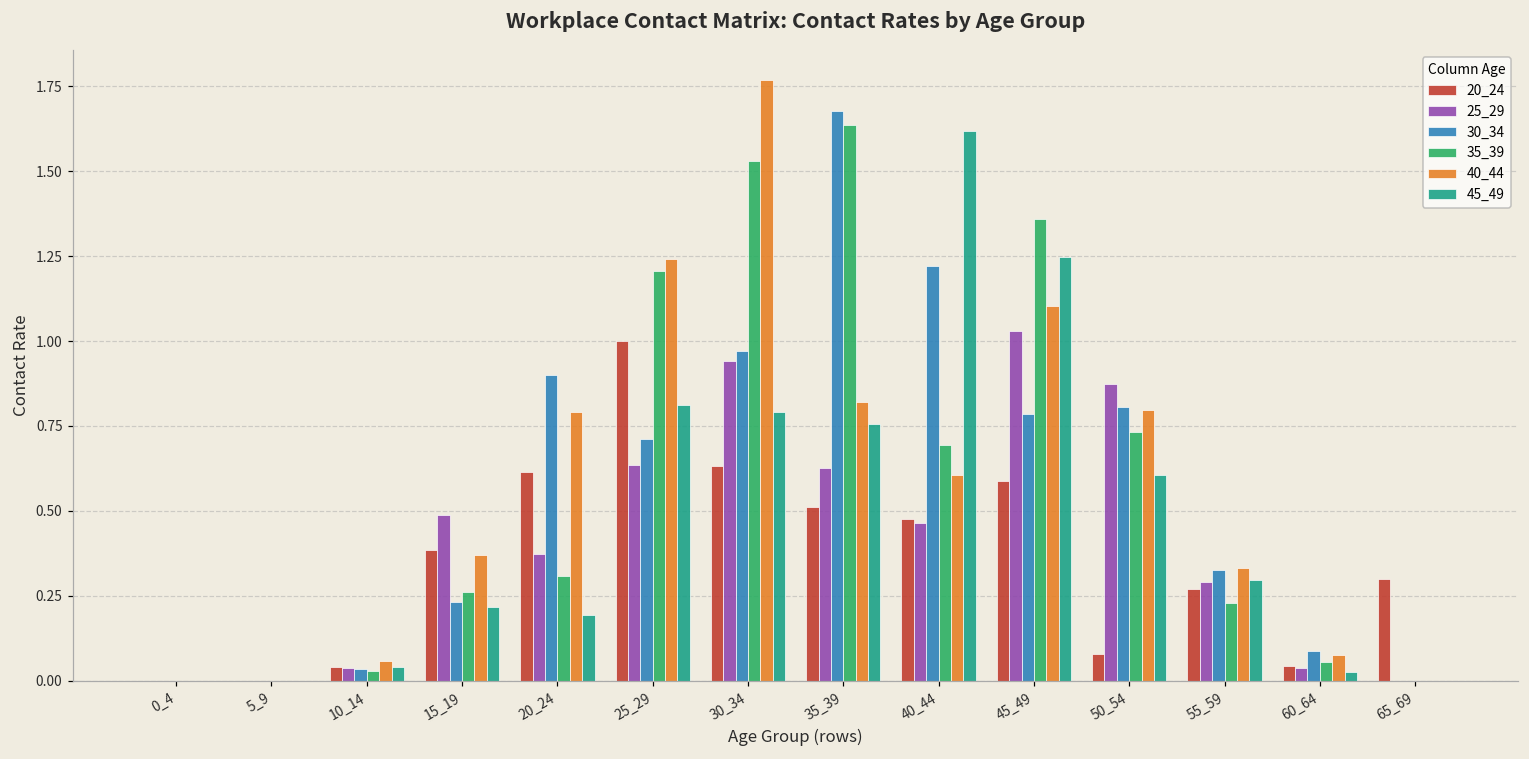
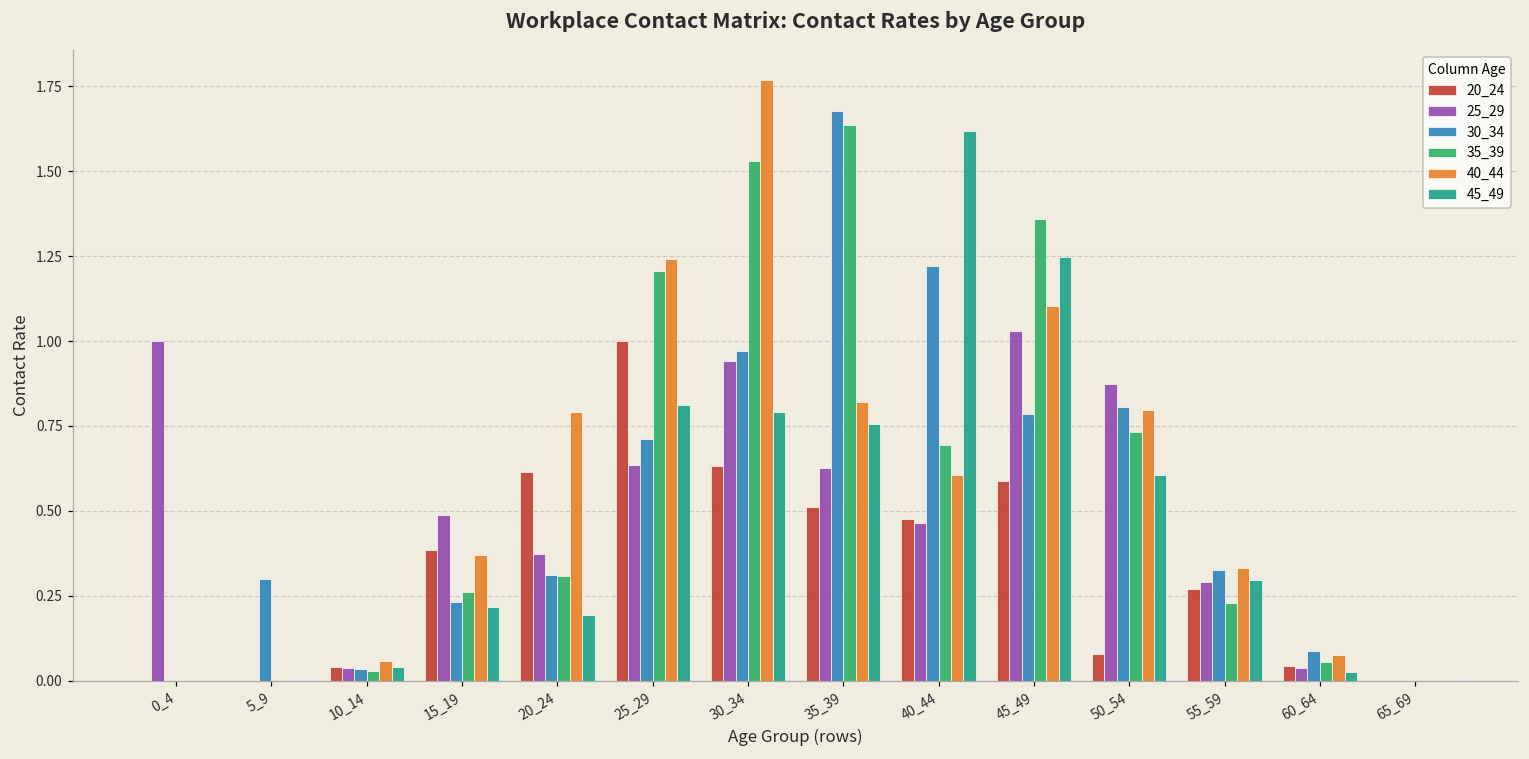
  {
    "20_24": {
      "0_4": 0.0,
      "5_9": 0.0,
      "10_14": 0.04,
      "15_19": 0.39,
      "20_24": 0.61,
      "25_29": 1.0,
      "30_34": 0.63,
      "35_39": 0.51,
      "40_44": 0.48,
      "45_49": 0.59,
      "50_54": 0.08,
      "55_59": 0.27,
      "60_64": 0.04,
-     "65_69": 0.3
+     "65_69": 0.0
    },
    "25_29": {
-     "0_4": 0,
+     "0_4": 1,
      "5_9": 0,
      "10_14": 0.04,
      "15_19": 0.49,
      "20_24": 0.37,
      "25_29": 0.64,
      "30_34": 0.94,
      "35_39": 0.63,
      "40_44": 0.46,
      "45_49": 1.03,
      "50_54": 0.87,
      "55_59": 0.29,
      "60_64": 0.04,
      "65_69": 0
    },
    "30_34": {
      "0_4": 0.00,
-     "5_9": 0.0,
+     "5_9": 0.3,
      "10_14": 0.04,
      "15_19": 0.23,
-     "20_24": 0.90,
+     "20_24": 0.31,
      "25_29": 0.71,
      "30_34": 0.97,
      "35_39": 1.68,
      "40_44": 1.22,
      "45_49": 0.79,
      "50_54": 0.81,
      "55_59": 0.33,
      "60_64": 0.09,
      "65_69": 0.00
    },
    "40_44": {
      "0_4": 0.00,
      "5_9": 0.00,
      "10_14": 0.06,
      "15_19": 0.37,
      "20_24": 0.79,
      "25_29": 1.24,
      "30_34": 1.77,
      "35_39": 0.82,
      "40_44": 0.61,
      "45_49": 1.10,
      "50_54": 0.80,
      "55_59": 0.33,
      "60_64": 0.08,
      "65_69": 0.00
    }
  }
